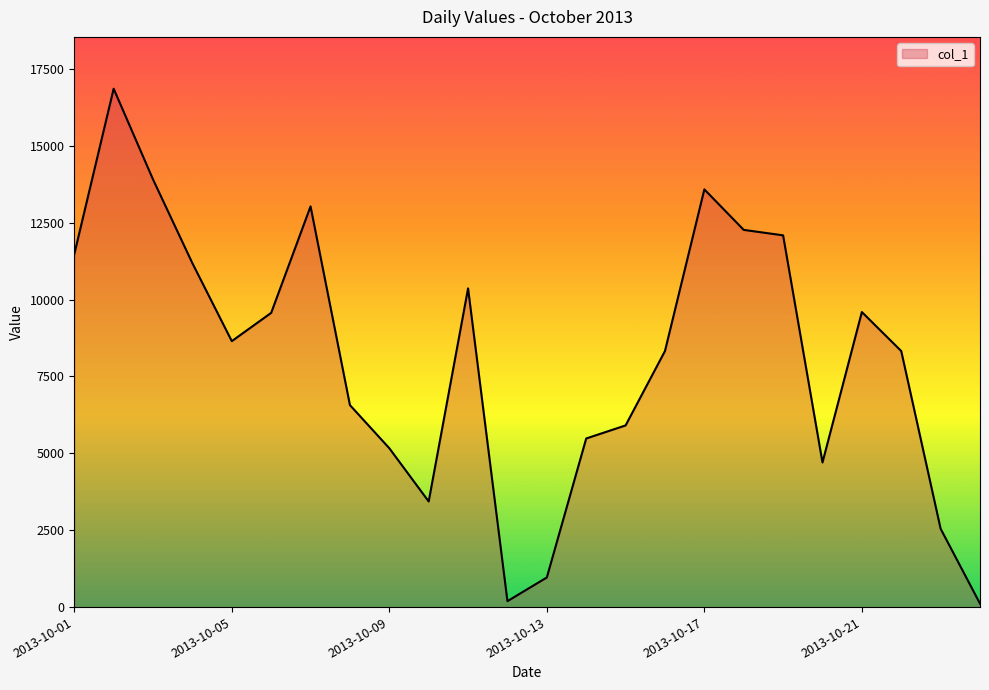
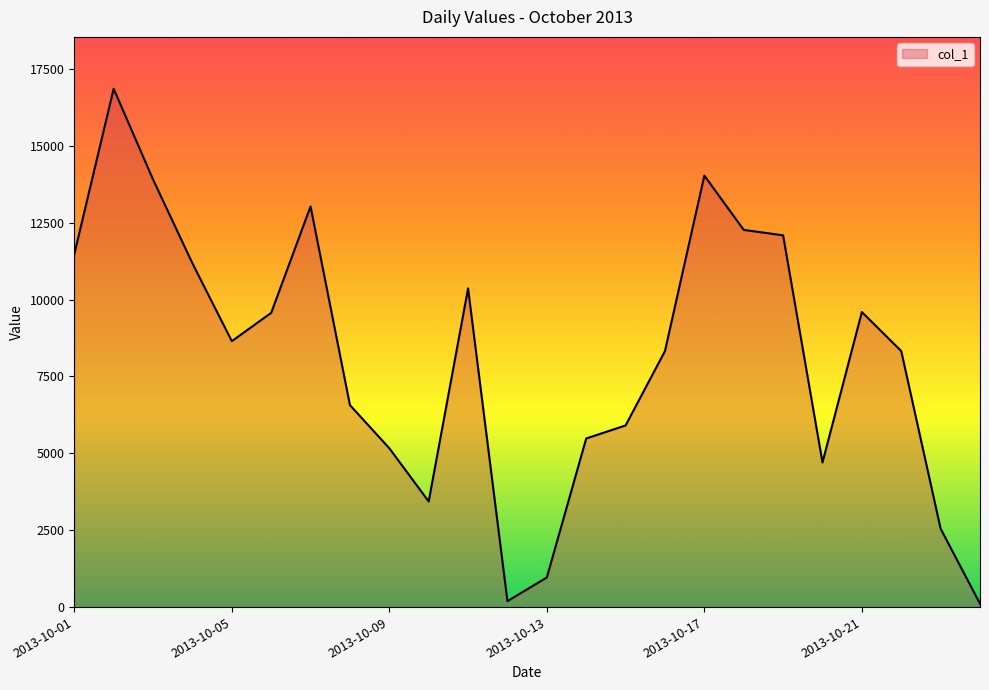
  {
    "2013-10-01": 11500,
    "2013-10-05": 8600,
    "2013-10-09": 5200,
    "2013-10-13": 1000,
-   "2013-10-17": 13600,
+   "2013-10-17": 14000,
    "2013-10-21": 9600
  }
